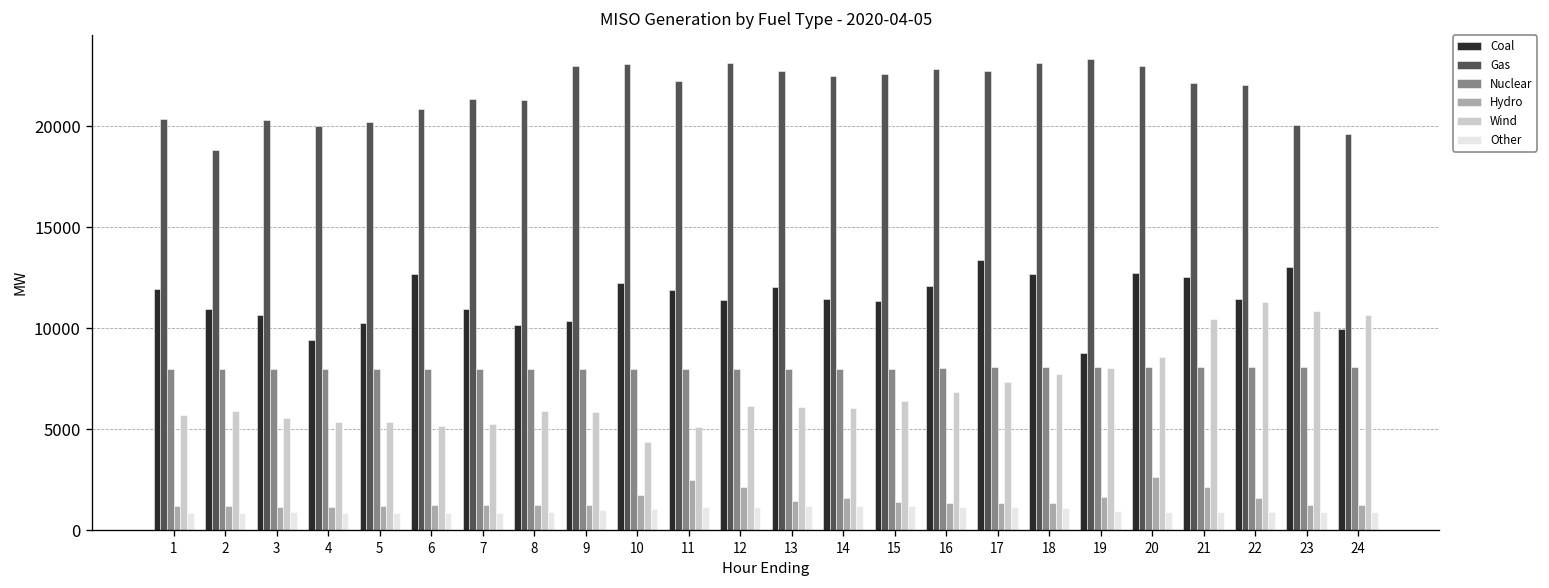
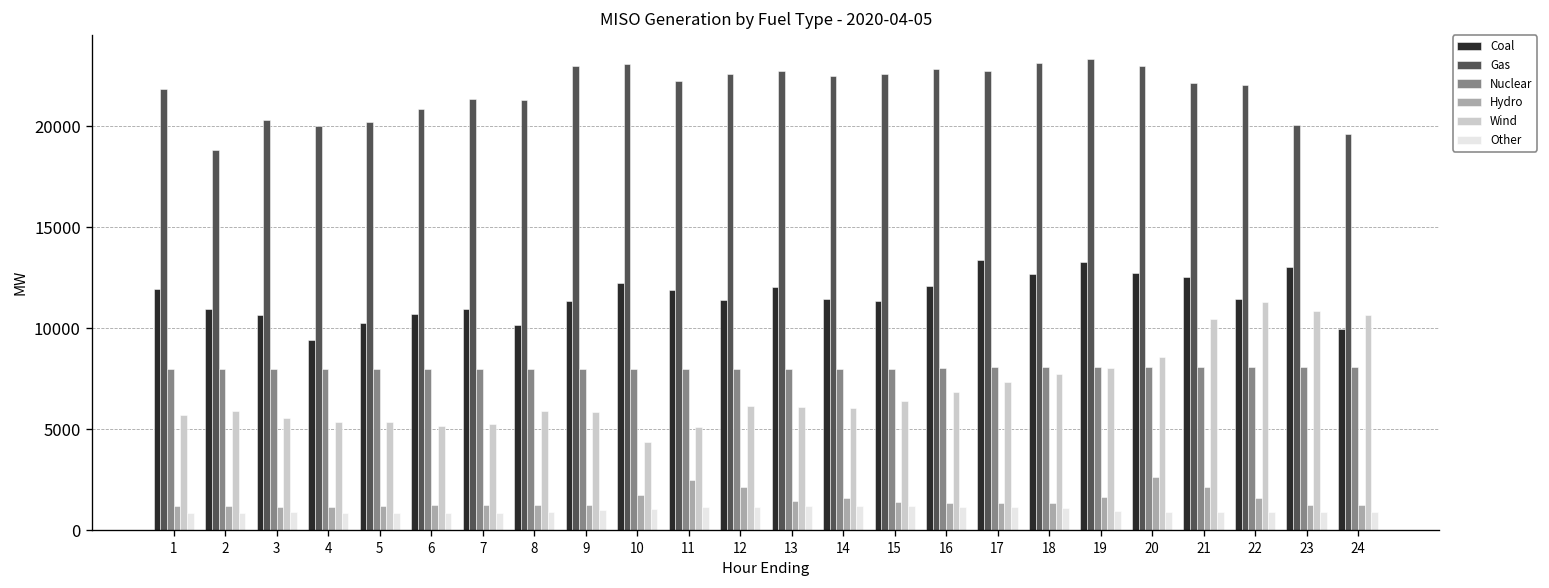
  {
    "Coal": {
      "1": 11900,
      "2": 10900,
      "3": 10600,
      "4": 9400,
      "5": 10300,
-     "6": 12700,
+     "6": 10700,
      "7": 11000,
      "8": 10100,
-     "9": 10300,
+     "9": 11300,
      "10": 12200,
      "11": 11900,
      "12": 11400,
      "13": 12000,
      "14": 11400,
      "15": 11300,
      "16": 12100,
      "17": 13400,
      "18": 12700,
-     "19": 8800,
+     "19": 13300,
      "20": 12700,
      "21": 12500,
      "22": 11500,
      "23": 13000,
      "24": 10000
    },
    "Gas": {
-     "1": 20400,
+     "1": 21800,
      "2": 18800,
      "3": 20300,
      "4": 20000,
      "5": 20200,
      "6": 20800,
      "7": 21400,
      "8": 21300,
      "9": 23000,
      "10": 23100,
      "11": 22200,
-     "12": 23100,
+     "12": 22600,
      "13": 22800,
      "14": 22500,
      "15": 22600,
      "16": 22800,
      "17": 22700,
      "18": 23100,
      "19": 23300,
      "20": 23000,
      "21": 22200,
      "22": 22100,
      "23": 20100,
      "24": 19600
    }
  }
